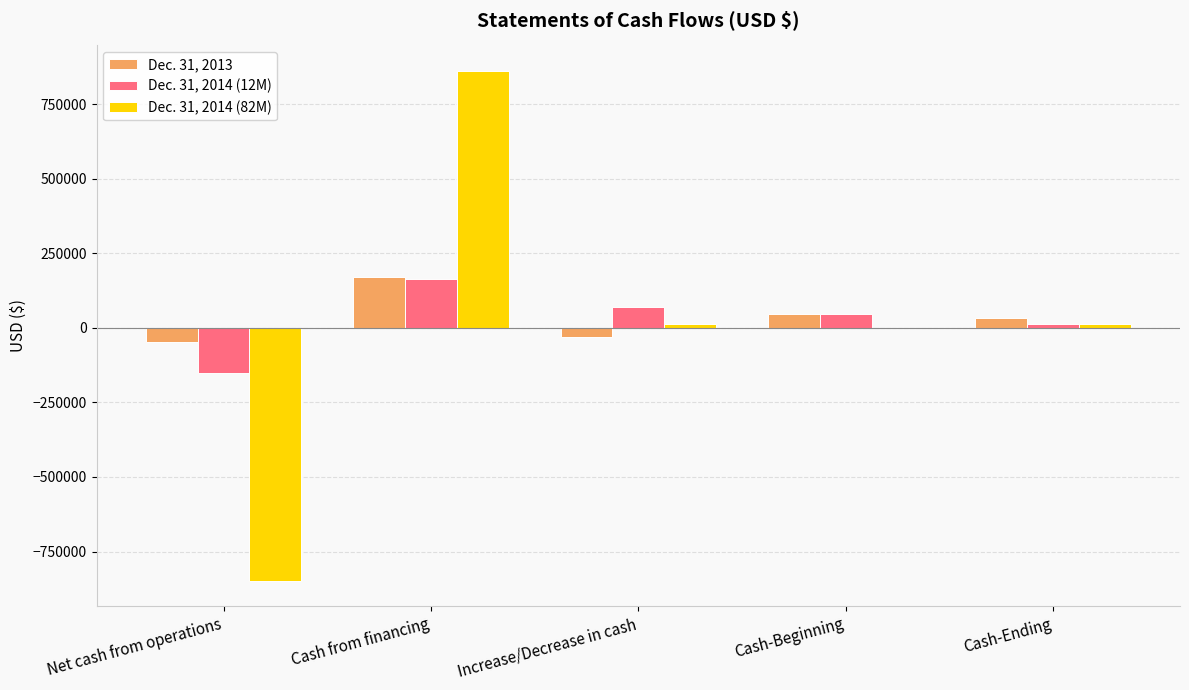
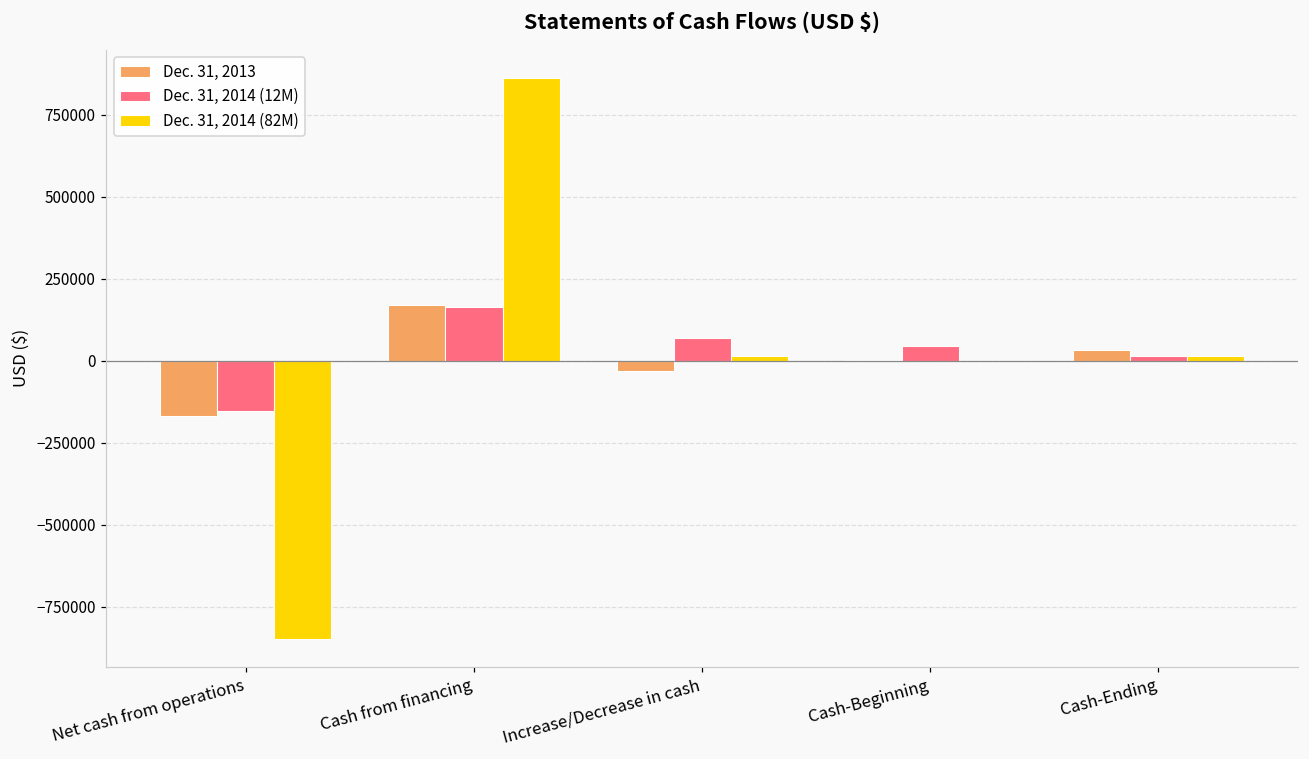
  {
    "Dec. 31, 2013": {
-     "Net cash from operations": -50000,
+     "Net cash from operations": -170000,
      "Cash from financing": 170000,
      "Increase/Decrease in cash": -30000,
-     "Cash-Beginning": 50000,
+     "Cash-Beginning": 0,
      "Cash-Ending": 30000
    },
    "Dec. 31, 2014 (12M)": {
      "Net cash from operations": -150000,
      "Cash from financing": 170000,
      "Increase/Decrease in cash": 70000,
      "Cash-Beginning": 50000,
      "Cash-Ending": 10000
    },
    "Dec. 31, 2014 (82M)": {
      "Net cash from operations": -850000,
      "Cash from financing": 860000,
      "Increase/Decrease in cash": 10000,
      "Cash-Beginning": 0,
      "Cash-Ending": 10000
    }
  }
